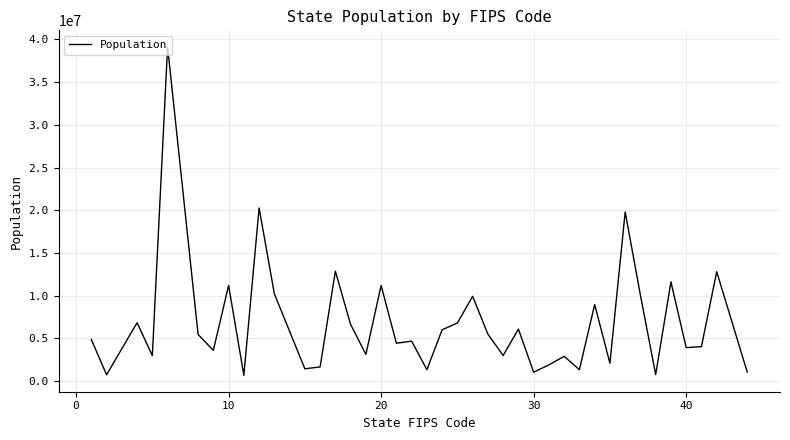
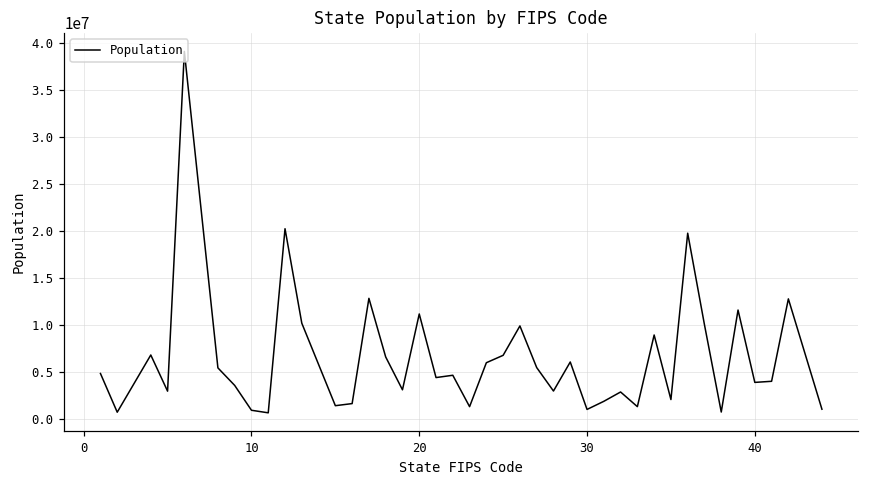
  {
-   "10": 11000000,
+   "10": 1000000,
    "20": 11000000,
    "30": 1000000,
    "40": 4000000
  }
